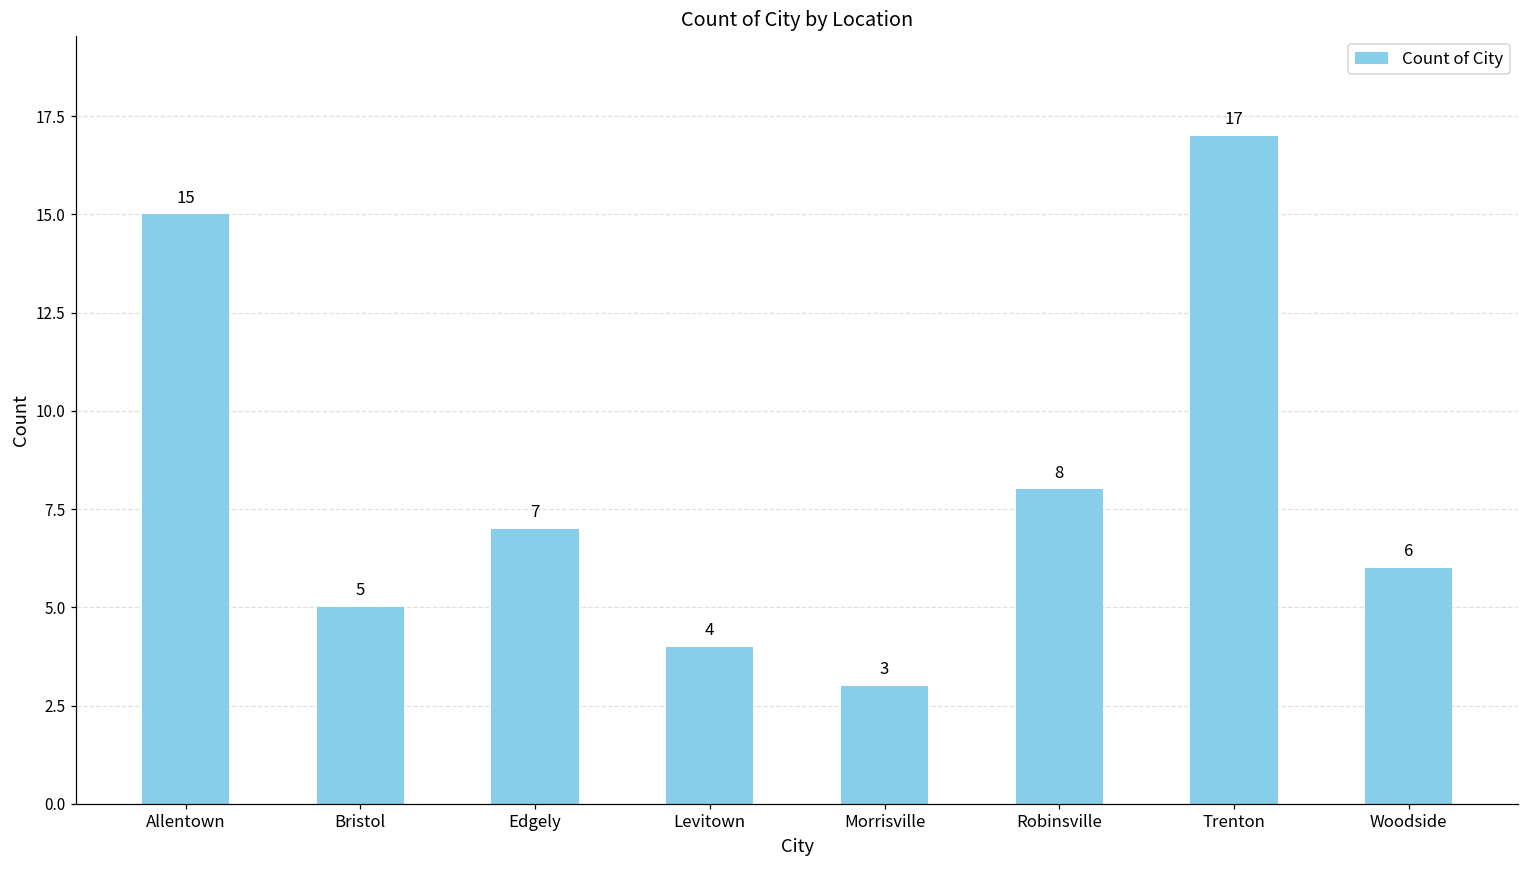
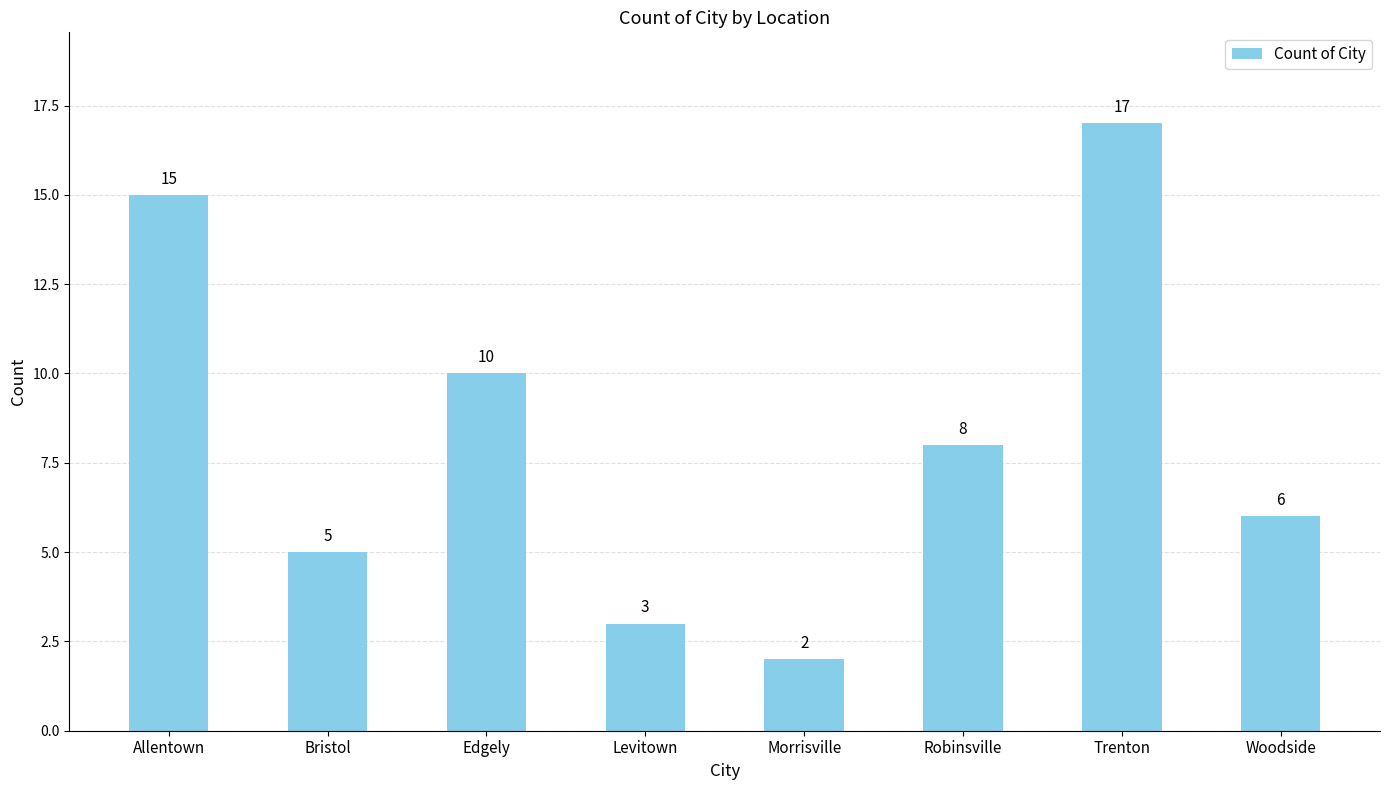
  {
    "Allentown": 15,
    "Bristol": 5,
-   "Edgely": 7,
-   "Levitown": 4,
-   "Morrisville": 3,
+   "Edgely": 10,
+   "Levitown": 3,
+   "Morrisville": 2,
    "Robinsville": 8,
    "Trenton": 17,
    "Woodside": 6
  }
